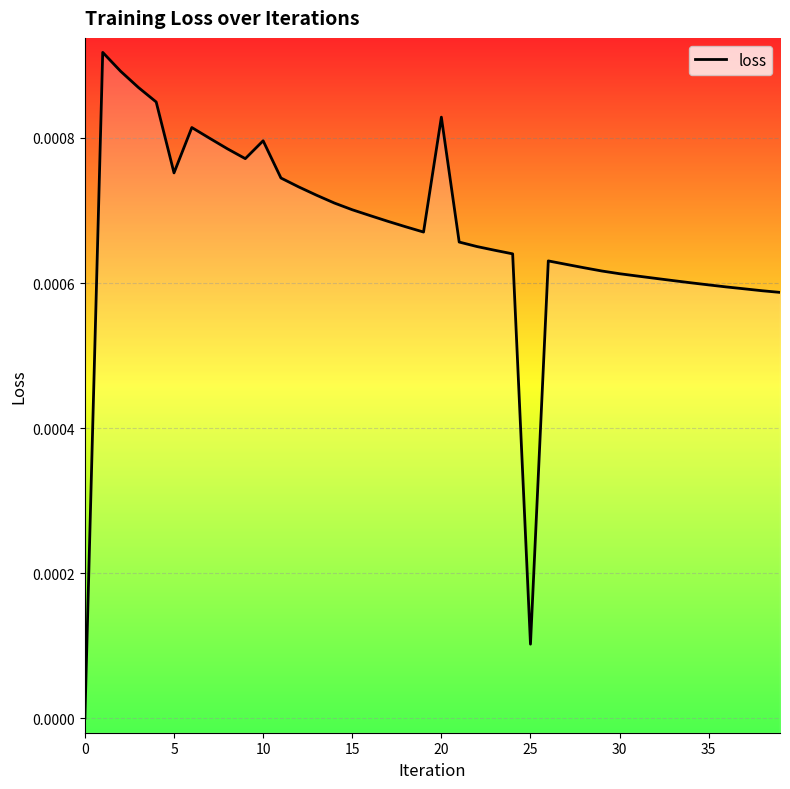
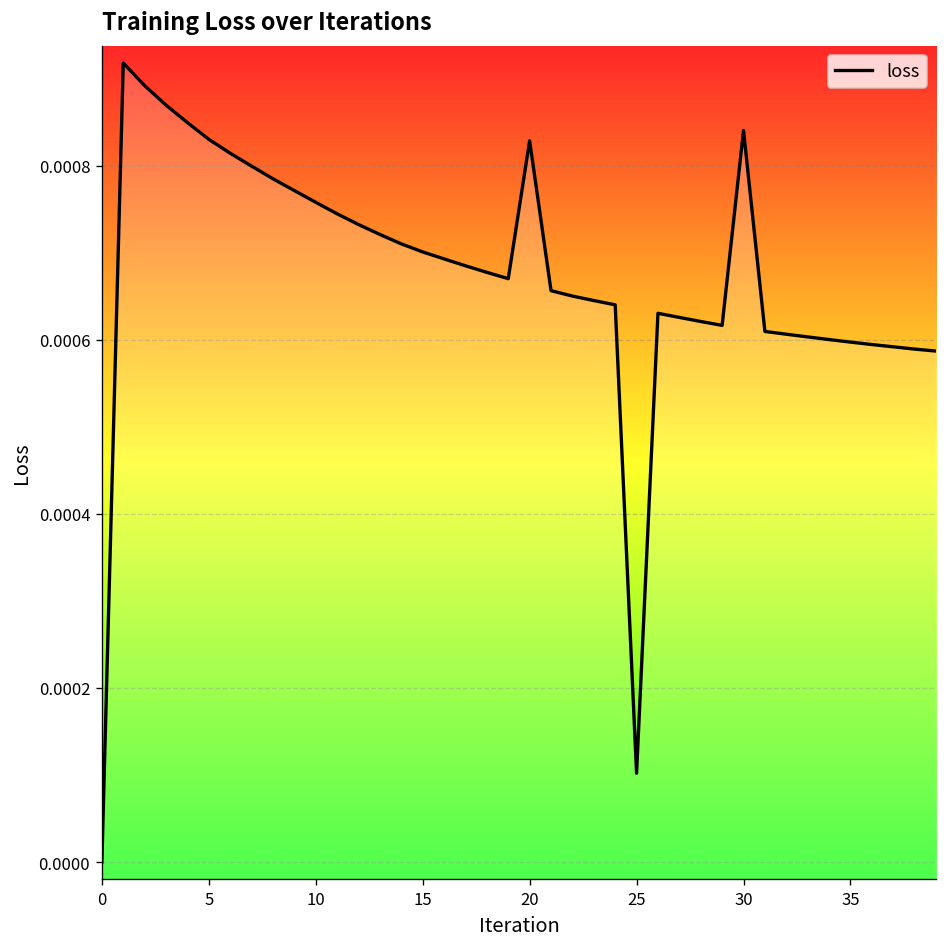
  {
    "0": 0.00000,
-   "5": 0.00075,
-   "10": 0.00080,
+   "5": 0.00083,
+   "10": 0.00076,
    "15": 0.00070,
    "20": 0.00083,
    "25": 0.00010,
-   "30": 0.00061,
+   "30": 0.00084,
    "35": 0.00060
  }
